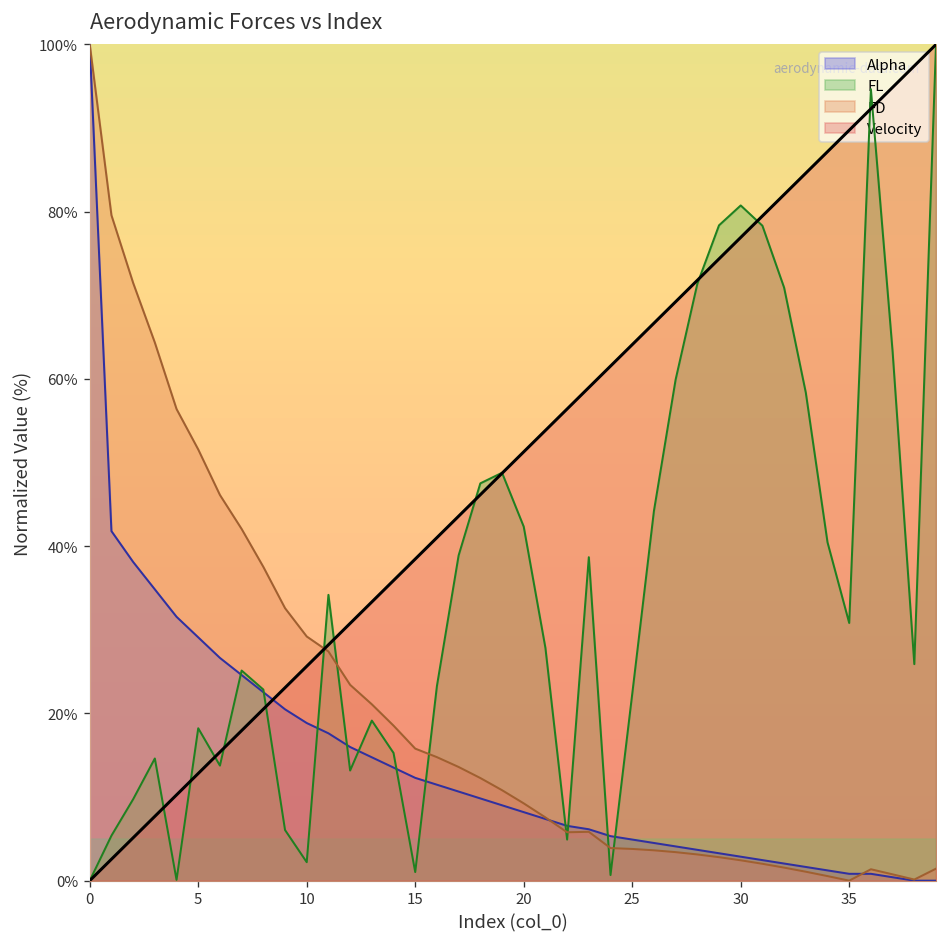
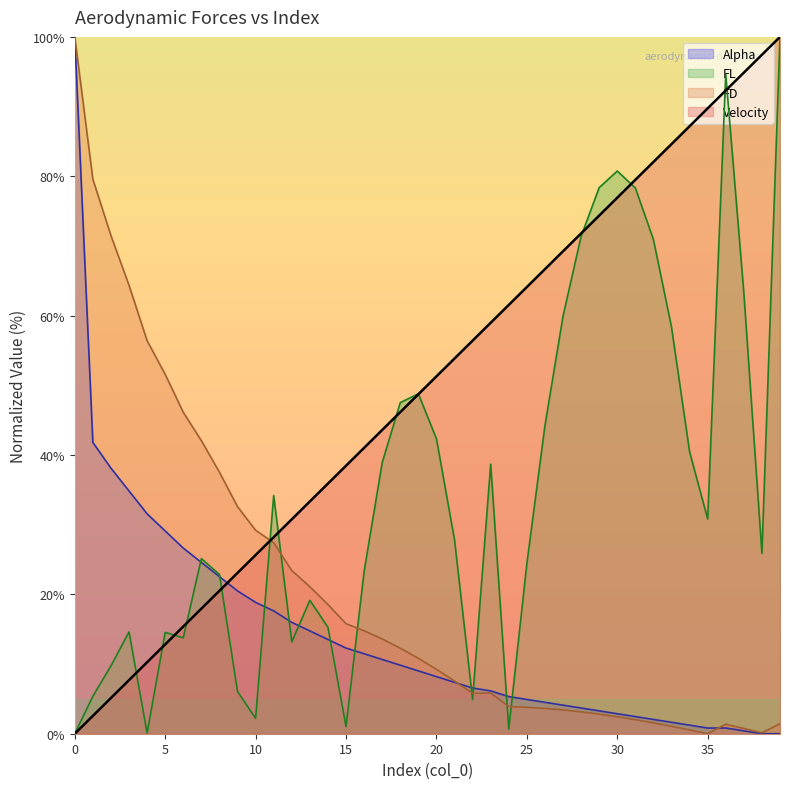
  {
    "Alpha": {
      "5": "29%",
      "10": "19%",
      "15": "12%",
      "20": "8%"
    },
    "FL": {
-     "5": "18%",
+     "5": "15%",
      "20": "42%",
-     "25": "22%",
+     "25": "24%",
      "30": "81%",
      "35": "31%"
    }
  }
